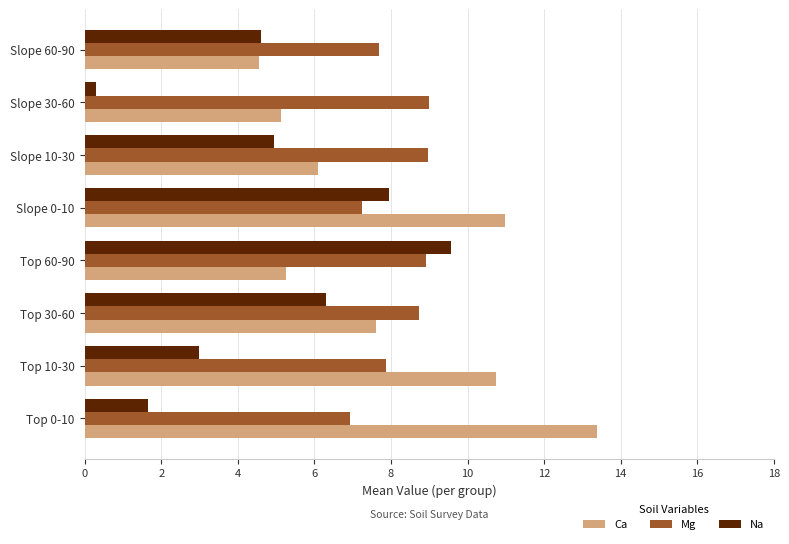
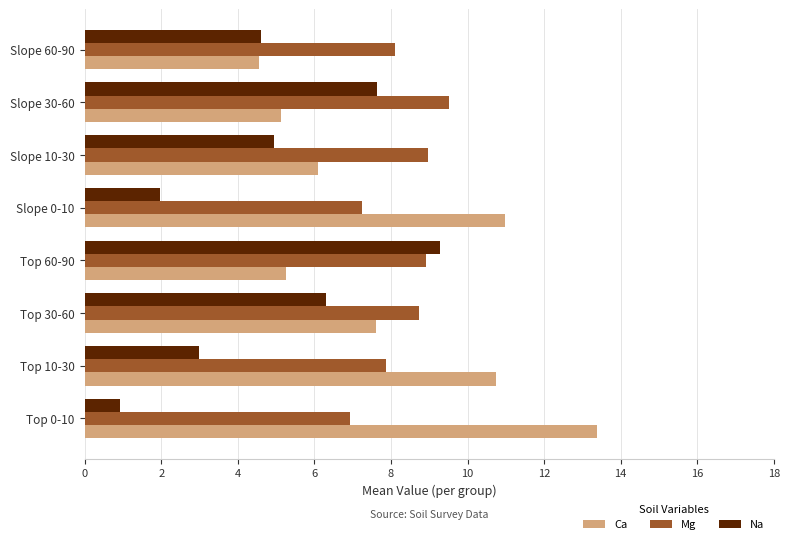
  {
    "Ca": {
      "Slope 60-90": 4.5,
      "Slope 30-60": 5.1,
      "Slope 10-30": 6.1,
      "Slope 0-10": 11.0,
      "Top 60-90": 5.3,
      "Top 30-60": 7.6,
      "Top 10-30": 10.7,
      "Top 0-10": 13.4
    },
    "Mg": {
-     "Slope 60-90": 7.7,
-     "Slope 30-60": 9.0,
+     "Slope 60-90": 8.1,
+     "Slope 30-60": 9.5,
      "Slope 10-30": 9.0,
      "Slope 0-10": 7.2,
      "Top 60-90": 8.9,
      "Top 30-60": 8.7,
      "Top 10-30": 7.9,
      "Top 0-10": 6.9
    },
    "Na": {
      "Slope 60-90": 4.6,
-     "Slope 30-60": 0.3,
+     "Slope 30-60": 7.6,
      "Slope 10-30": 4.9,
-     "Slope 0-10": 8.0,
-     "Top 60-90": 9.6,
+     "Slope 0-10": 2.0,
+     "Top 60-90": 9.3,
      "Top 30-60": 6.3,
      "Top 10-30": 3.0,
-     "Top 0-10": 1.6
+     "Top 0-10": 0.9
    }
  }
